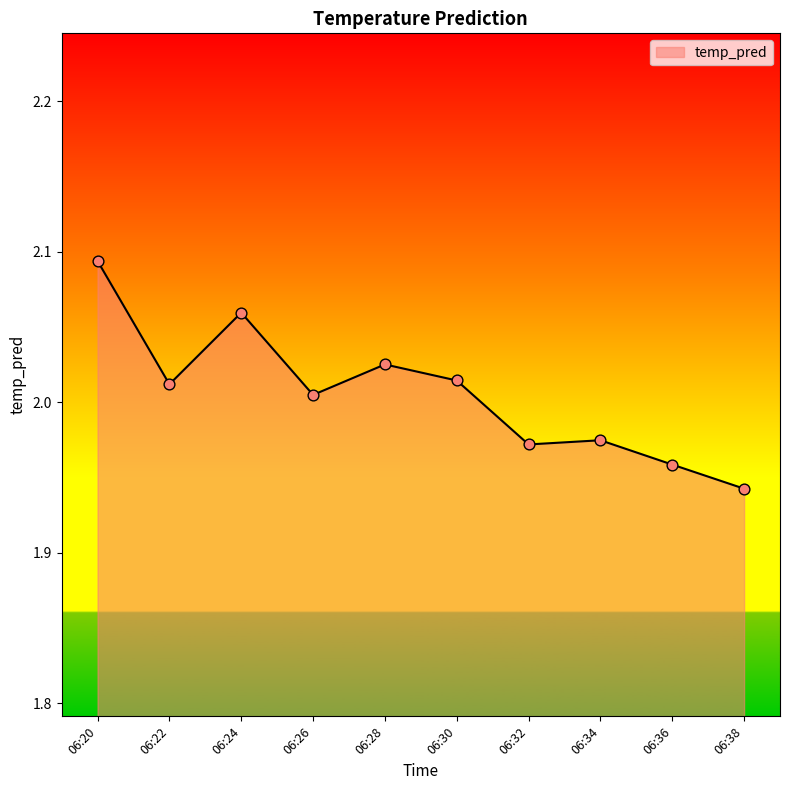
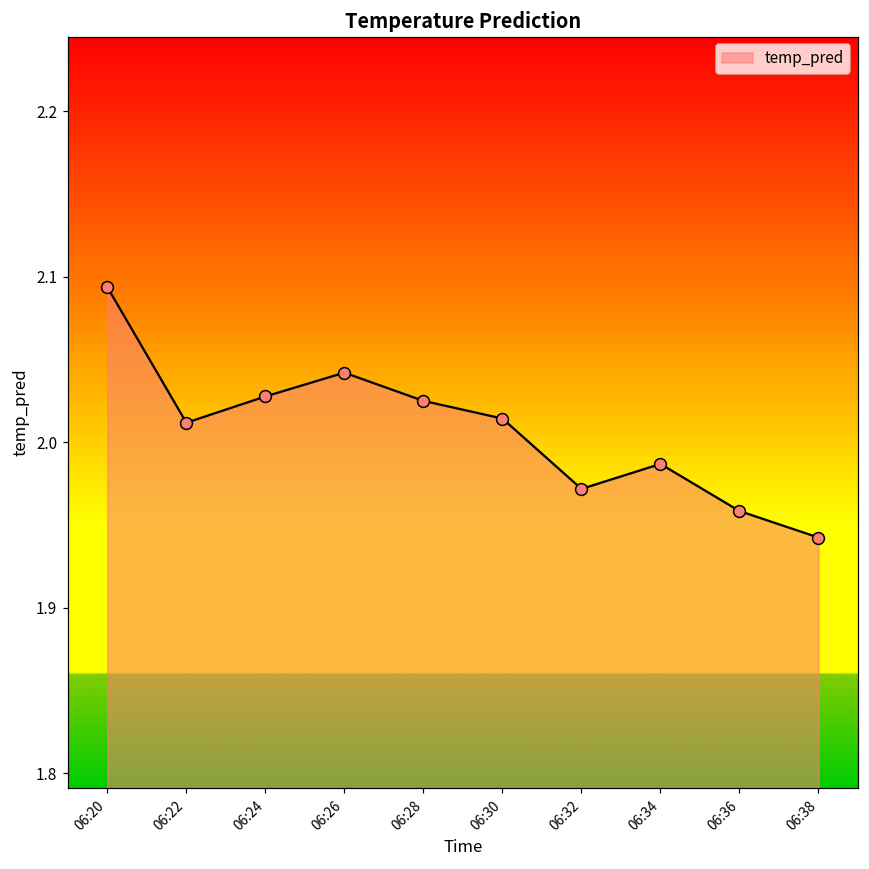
  {
    "06:20": 2.094,
    "06:22": 2.012,
-   "06:24": 2.059,
-   "06:26": 2.005,
+   "06:24": 2.028,
+   "06:26": 2.042,
    "06:28": 2.025,
    "06:30": 2.014,
    "06:32": 1.972,
-   "06:34": 1.975,
+   "06:34": 1.987,
    "06:36": 1.958,
    "06:38": 1.942
  }
